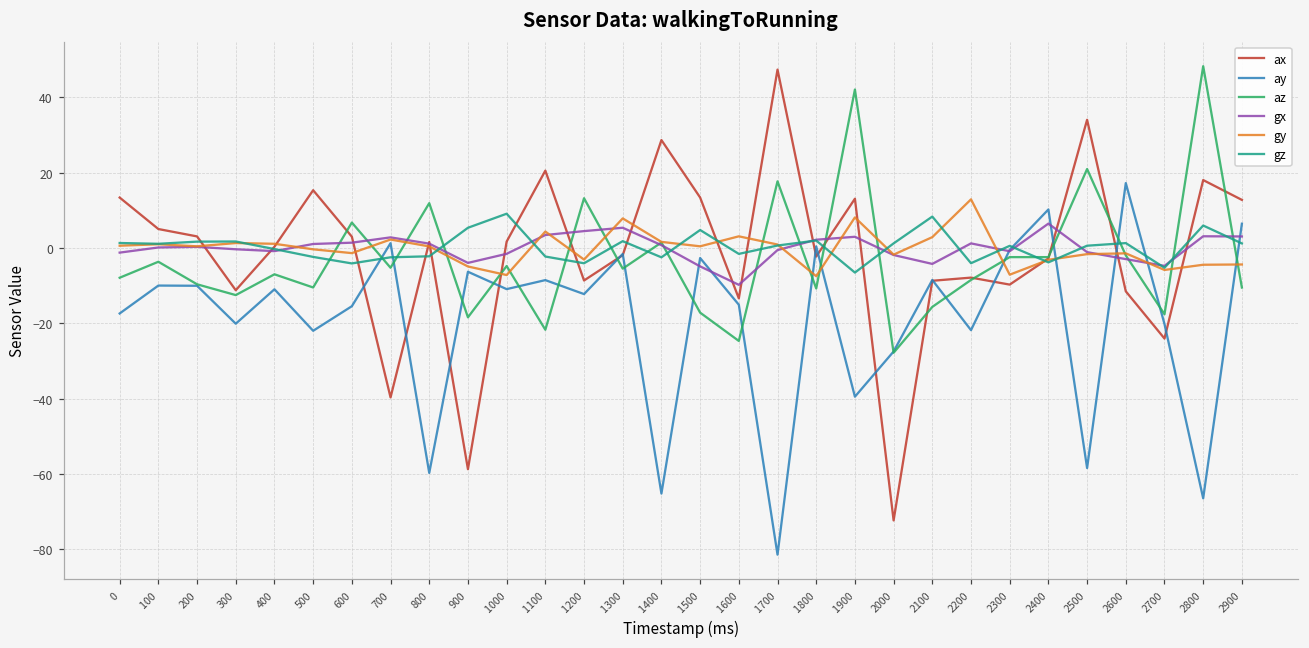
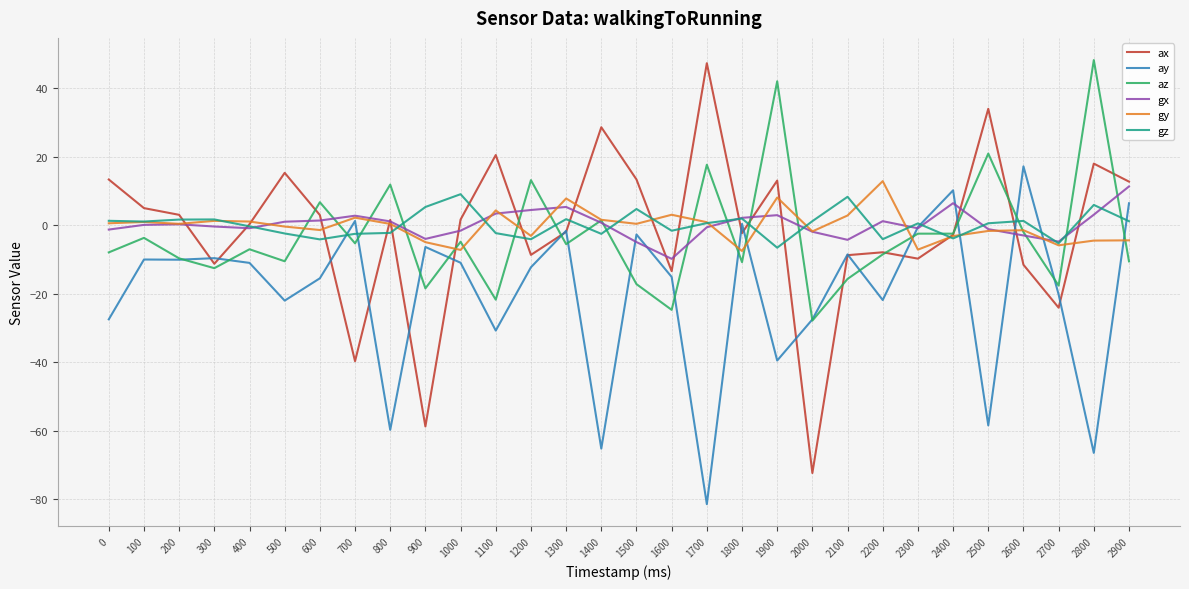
  {
    "ax": {
      "0": 13,
      "100": 5,
      "200": 3,
      "300": -11,
      "500": 15,
      "600": 3,
      "700": -40,
      "900": -59,
      "1000": 2,
      "1100": 21,
      "1200": -9,
      "1400": 29,
      "1500": 13,
      "1600": -13,
      "1700": 47,
      "1800": -2,
      "1900": 13,
      "2000": -72,
      "2300": -10,
      "2500": 34,
      "2600": -12,
      "2700": -24,
      "2800": 18,
      "2900": 13
    },
    "ay": {
-     "0": -17,
+     "0": -27,
      "100": -10,
-     "300": -20,
+     "300": -10,
      "400": -11,
      "500": -22,
      "600": -15,
      "700": 1,
      "800": -60,
      "900": -6,
      "1000": -11,
-     "1100": -9,
+     "1100": -31,
      "1200": -12,
      "1400": -65,
      "1500": -3,
      "1600": -15,
      "1700": -81,
      "1800": 0,
      "1900": -40,
      "2200": -22,
      "2400": 10,
      "2500": -58,
      "2600": 17,
      "2700": -20,
      "2800": -67,
      "2900": 6
    },
    "gx": {
      "0": -1,
      "100": 0,
      "300": 0,
      "500": 1,
      "600": 1,
      "900": -4,
      "1000": -2,
      "1100": 3,
      "1200": 4,
      "1300": 5,
      "1500": -5,
      "1600": -10,
      "1700": -1,
      "1900": 3,
      "2100": -4,
      "2200": 1,
      "2400": 6,
      "2600": -3,
      "2800": 3,
-     "2900": 3
+     "2900": 11
    },
    "gy": {
      "400": 1,
      "500": 0,
      "600": -1,
      "900": -5,
      "1000": -7,
      "1100": 4,
      "1200": -3,
      "1300": 8,
      "1500": 0,
      "1600": 3,
      "1800": -8,
      "1900": 8,
      "2100": 3,
      "2200": 13,
      "2300": -7,
      "2800": -4,
      "2900": -4
    }
  }
